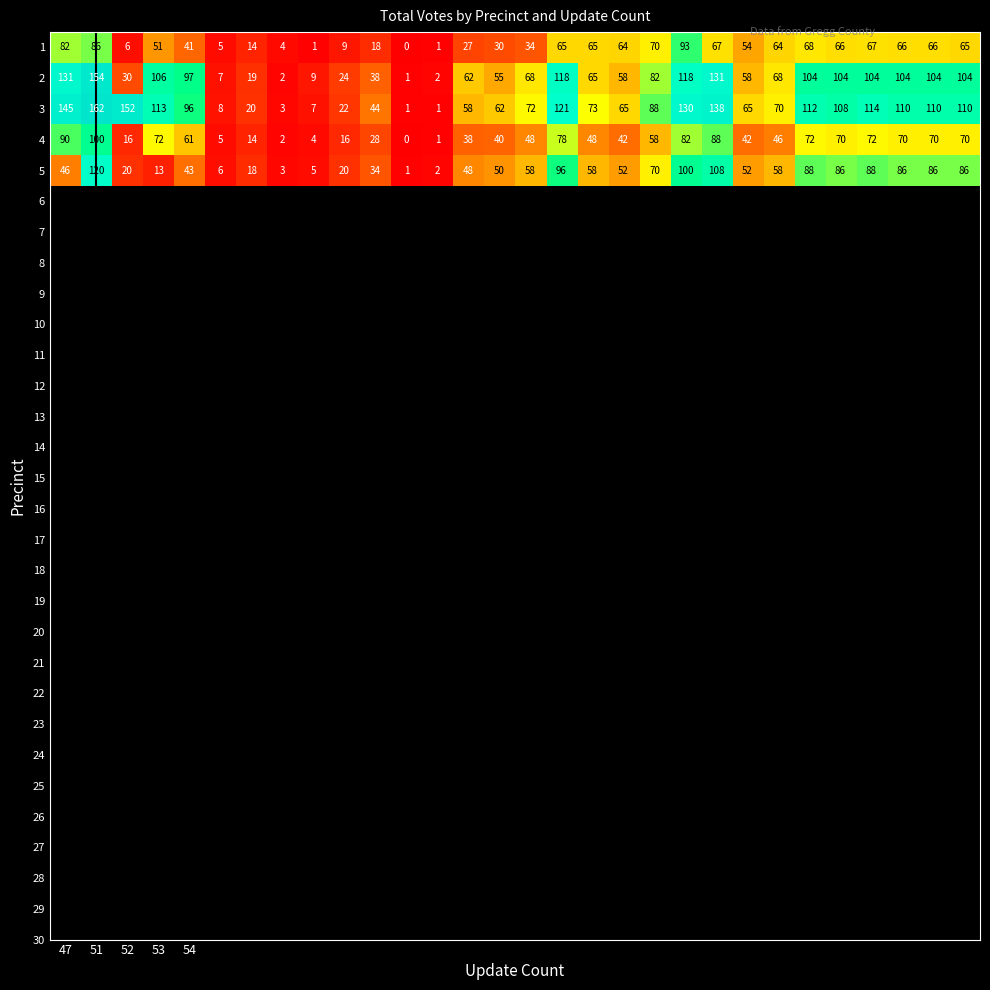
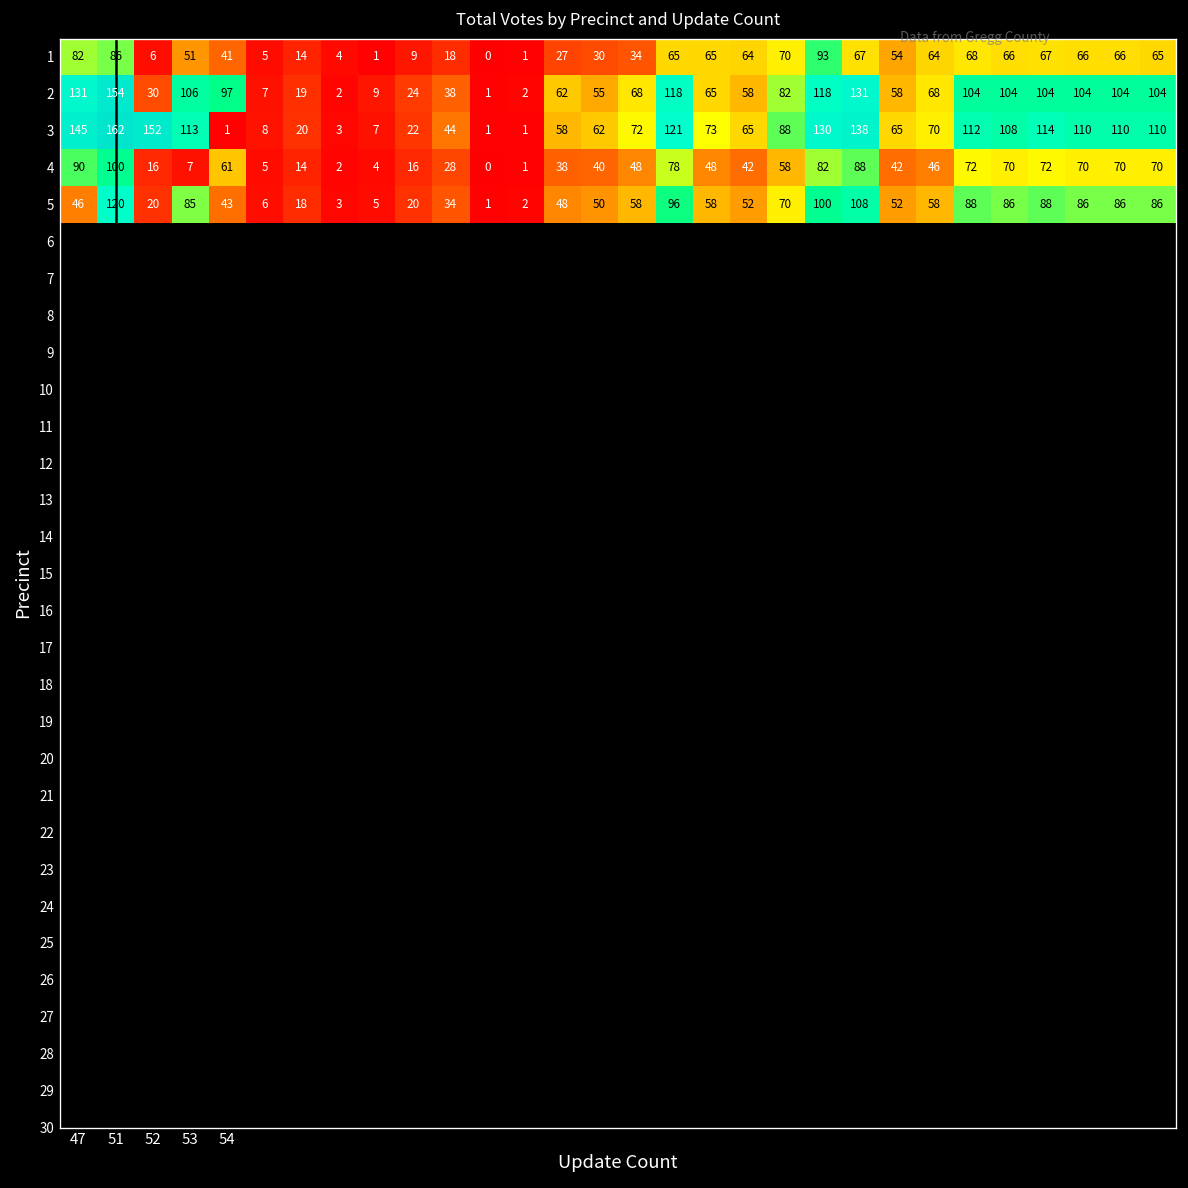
  {
    "1": {
      "47": 82,
      "51": 86,
      "52": 6,
      "53": 51,
      "54": 41
    },
    "2": {
      "47": 131,
      "51": 154,
      "52": 30,
      "53": 106,
      "54": 97
    },
    "3": {
      "47": 145,
      "51": 162,
      "52": 152,
      "53": 113,
-     "54": 96
+     "54": 1
    },
    "4": {
      "47": 90,
      "51": 100,
      "52": 16,
-     "53": 72,
+     "53": 7,
      "54": 61
    },
    "5": {
      "47": 46,
      "51": 120,
      "52": 20,
-     "53": 13,
+     "53": 85,
      "54": 43
    }
  }
